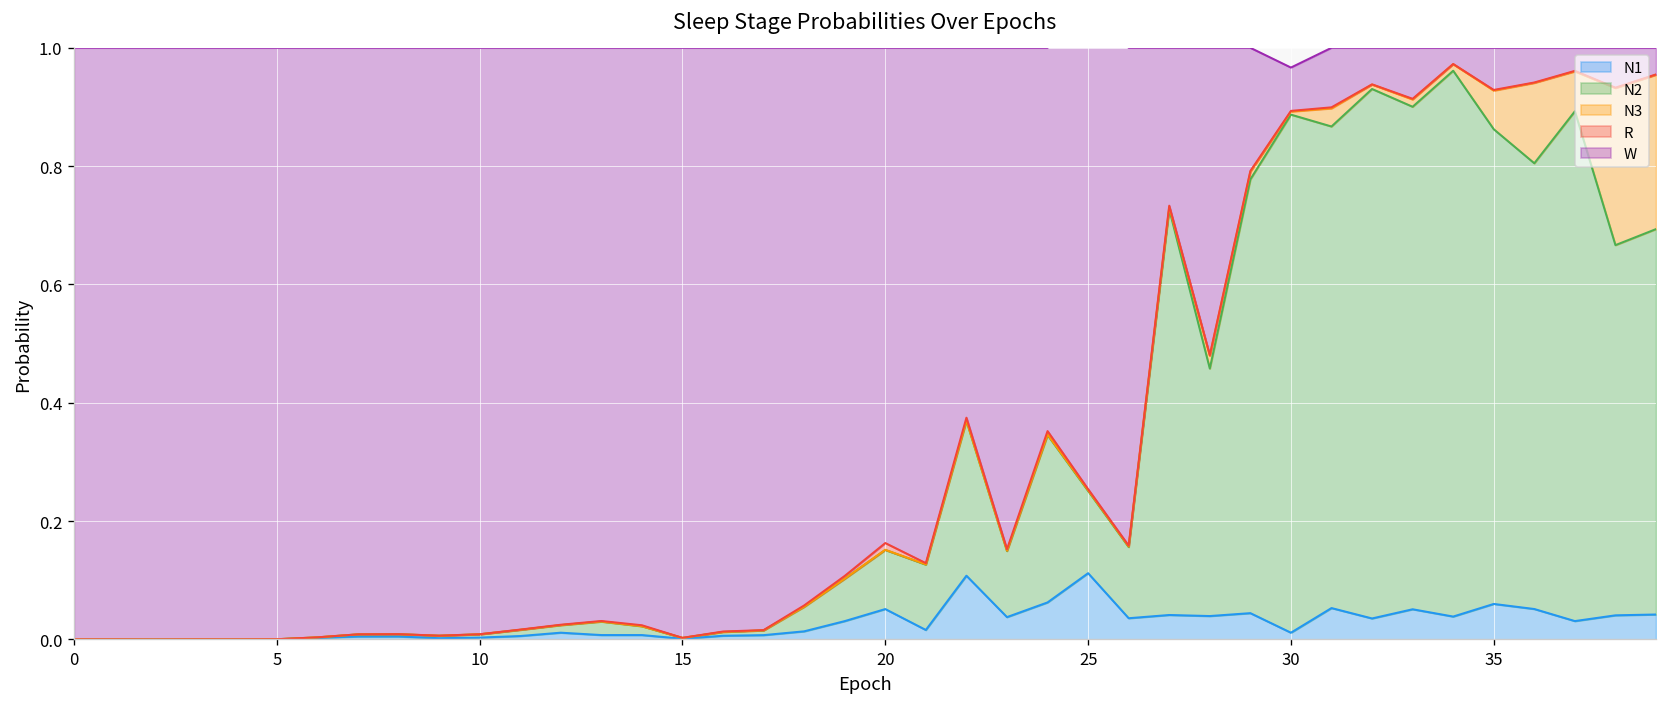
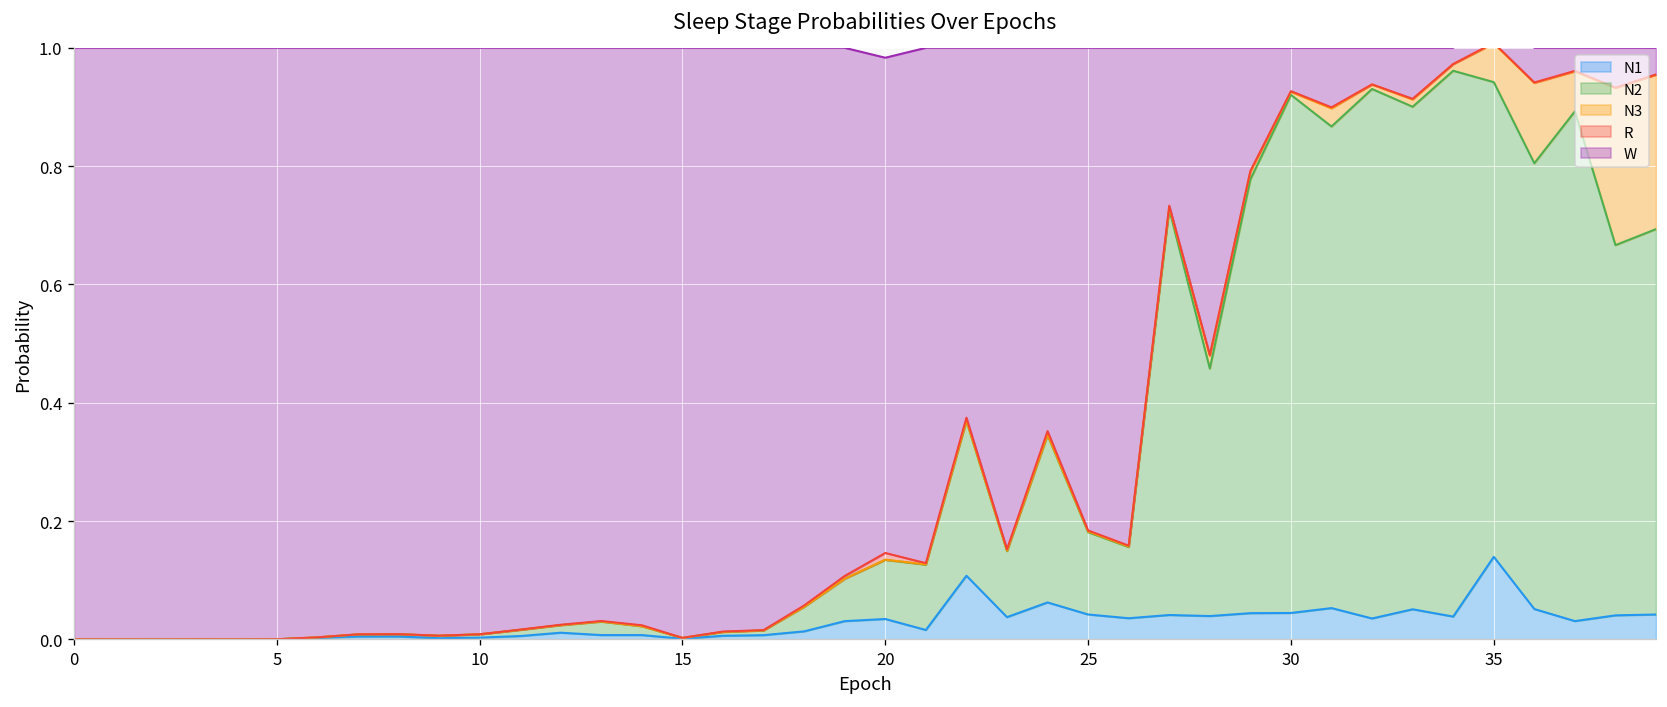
  {
    "N1": {
      "10": 0.00,
-     "20": 0.05,
-     "25": 0.11,
-     "30": 0.01,
-     "35": 0.06
+     "20": 0.03,
+     "25": 0.04,
+     "30": 0.04,
+     "35": 0.14
    },
    "N2": {
      "35": 0.80
    },
    "W": {
      "0": 1.00,
      "5": 1.00,
      "10": 0.99,
      "15": 1.00,
      "20": 0.84,
      "30": 0.07
    }
  }
